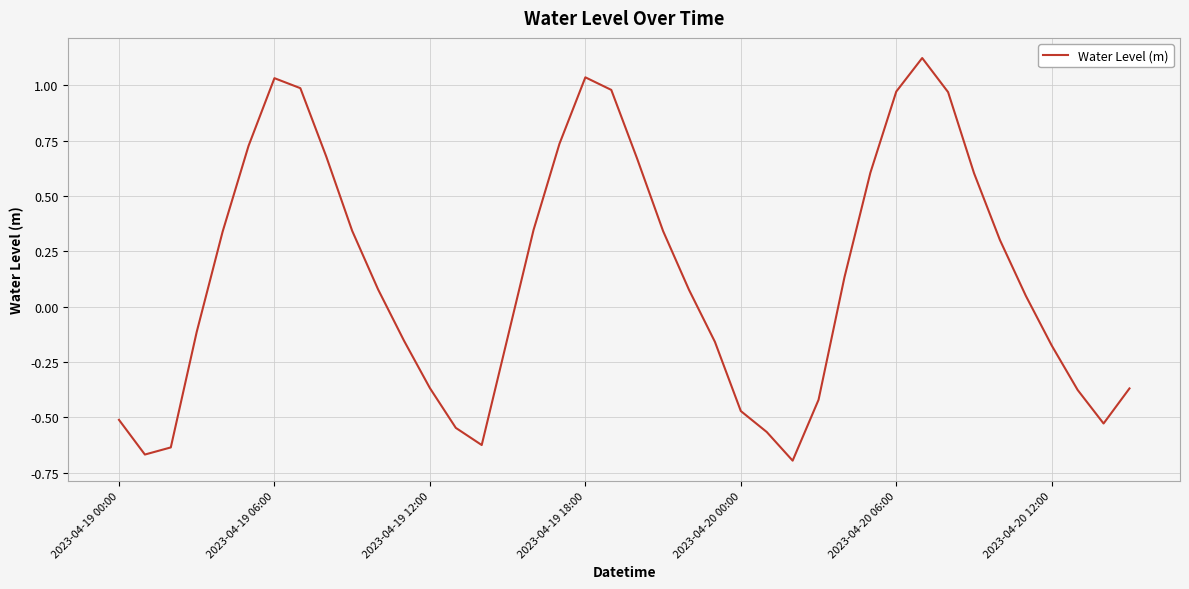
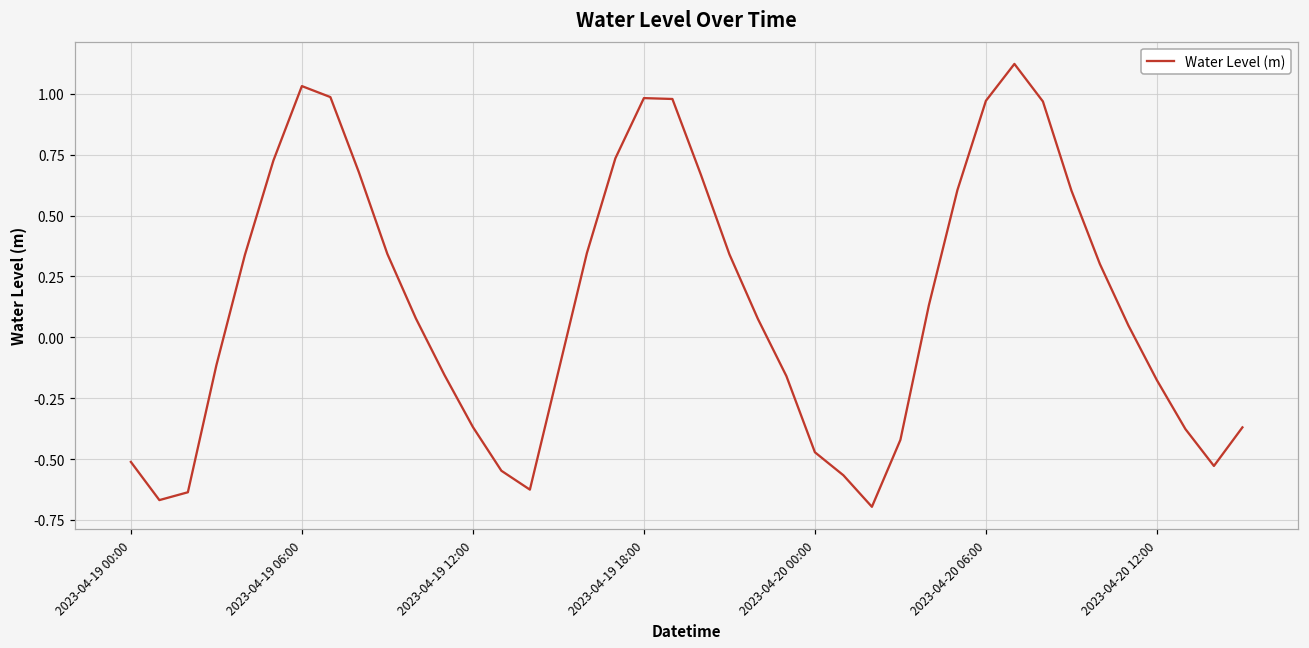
  {
    "2023-04-19 00:00": -0.51,
    "2023-04-19 06:00": 1.03,
    "2023-04-19 12:00": -0.37,
-   "2023-04-19 18:00": 1.04,
+   "2023-04-19 18:00": 0.98,
    "2023-04-20 00:00": -0.47,
    "2023-04-20 06:00": 0.97,
    "2023-04-20 12:00": -0.18
  }
